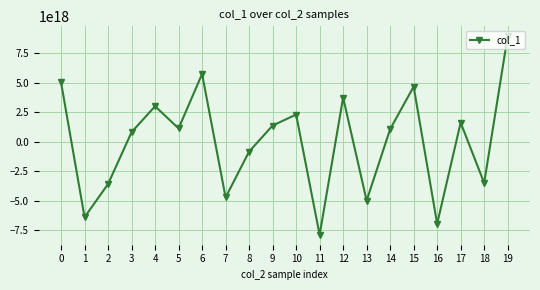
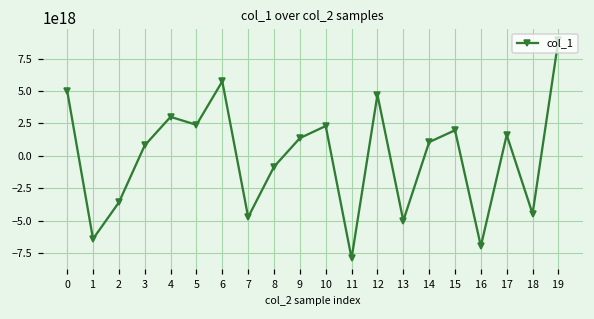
  {
    "0": 5000000000000000000,
    "1": -6400000000000000000,
    "2": -3600000000000000000,
    "3": 800000000000000000,
    "4": 3000000000000000000,
-   "5": 1100000000000000000,
+   "5": 2400000000000000000,
    "6": 5700000000000000000,
    "7": -4700000000000000000,
    "8": -800000000000000000,
    "9": 1400000000000000000,
    "10": 2300000000000000000,
    "11": -7900000000000000000,
-   "12": 3700000000000000000,
+   "12": 4700000000000000000,
    "13": -5000000000000000000,
    "14": 1100000000000000000,
-   "15": 4700000000000000000,
+   "15": 2000000000000000000,
    "16": -7000000000000000000,
    "17": 1600000000000000000,
-   "18": -3500000000000000000
+   "18": -4500000000000000000
  }
